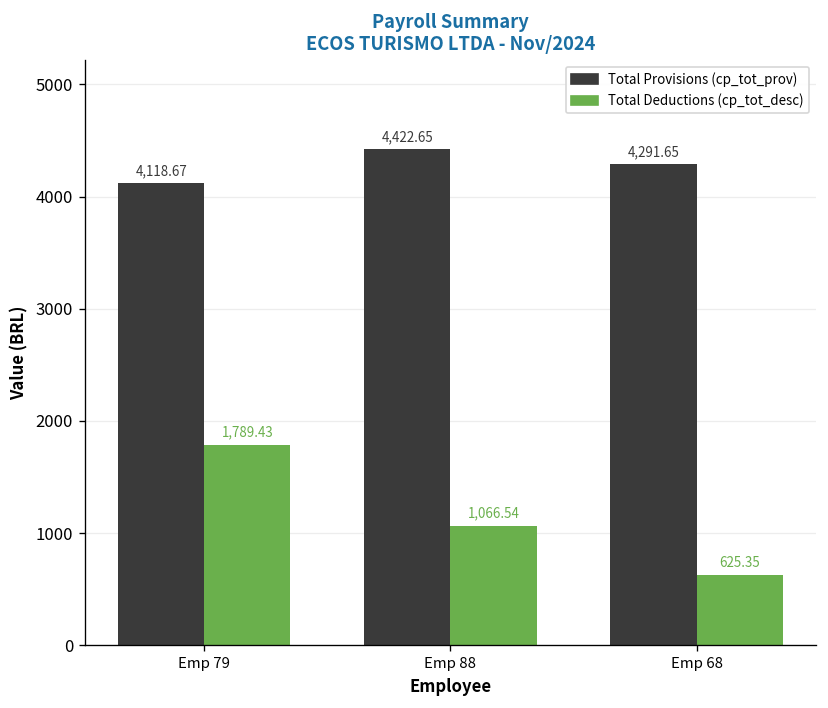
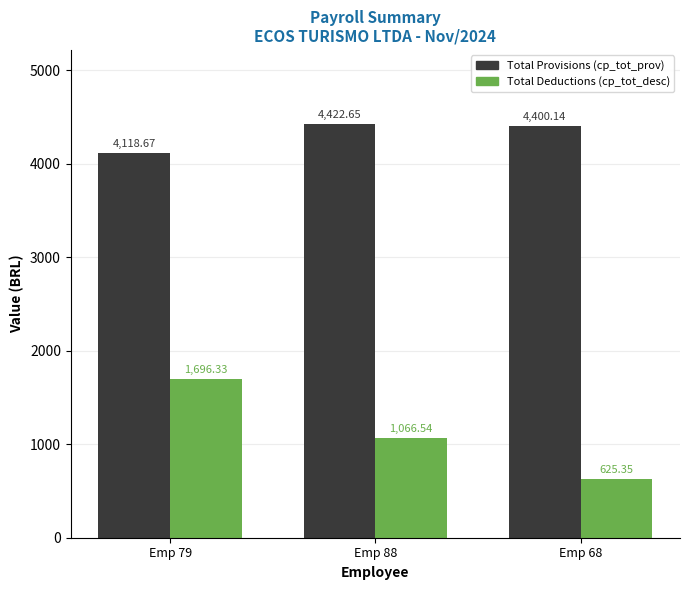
  {
    "Total Provisions (cp_tot_prov)": {
      "Emp 79": "4,118.67",
      "Emp 88": "4,422.65",
-     "Emp 68": "4,291.65"
+     "Emp 68": "4,400.14"
    },
    "Total Deductions (cp_tot_desc)": {
-     "Emp 79": "1,789.43",
+     "Emp 79": "1,696.33",
      "Emp 88": "1,066.54",
      "Emp 68": "625.35"
    }
  }
